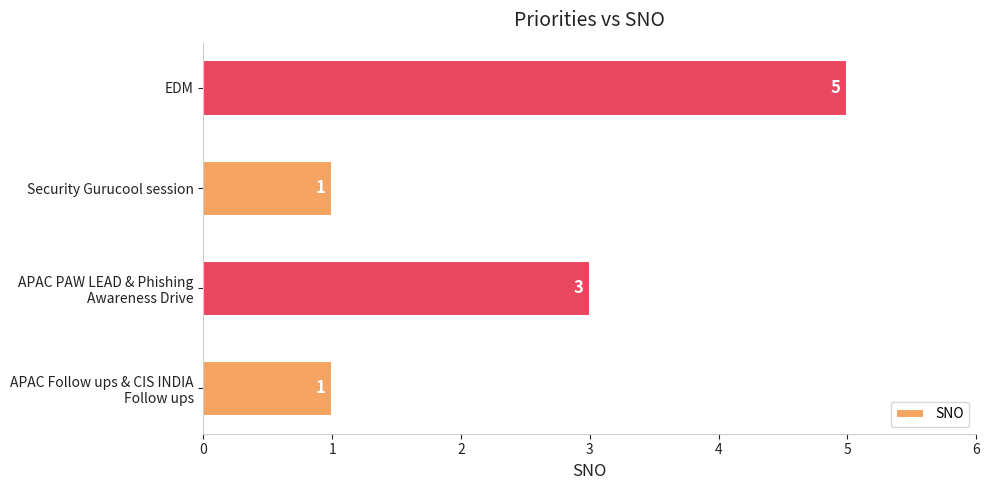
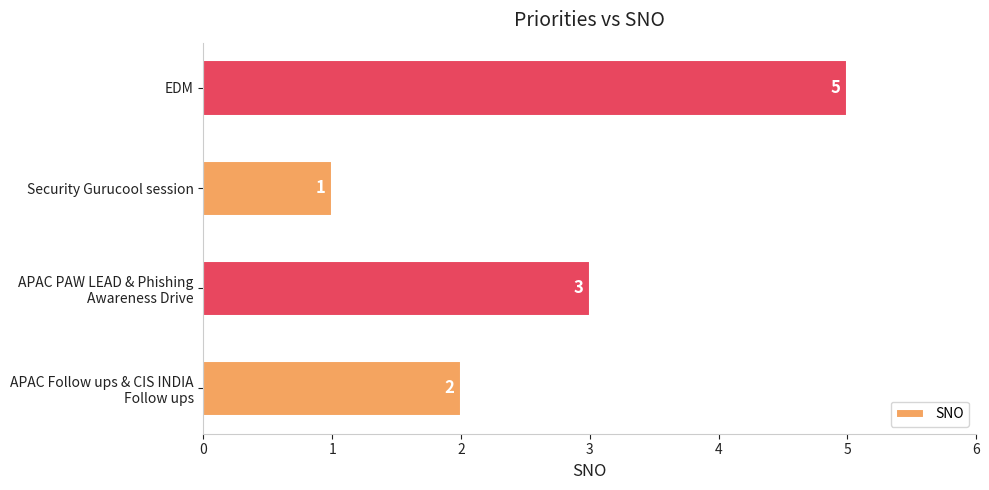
  {
    "EDM": 5,
    "Security Gurucool session": 1,
    "APAC PAW LEAD & Phishing Awareness Drive": 3,
-   "APAC Follow ups & CIS INDIA Follow ups": 1
+   "APAC Follow ups & CIS INDIA Follow ups": 2
  }
